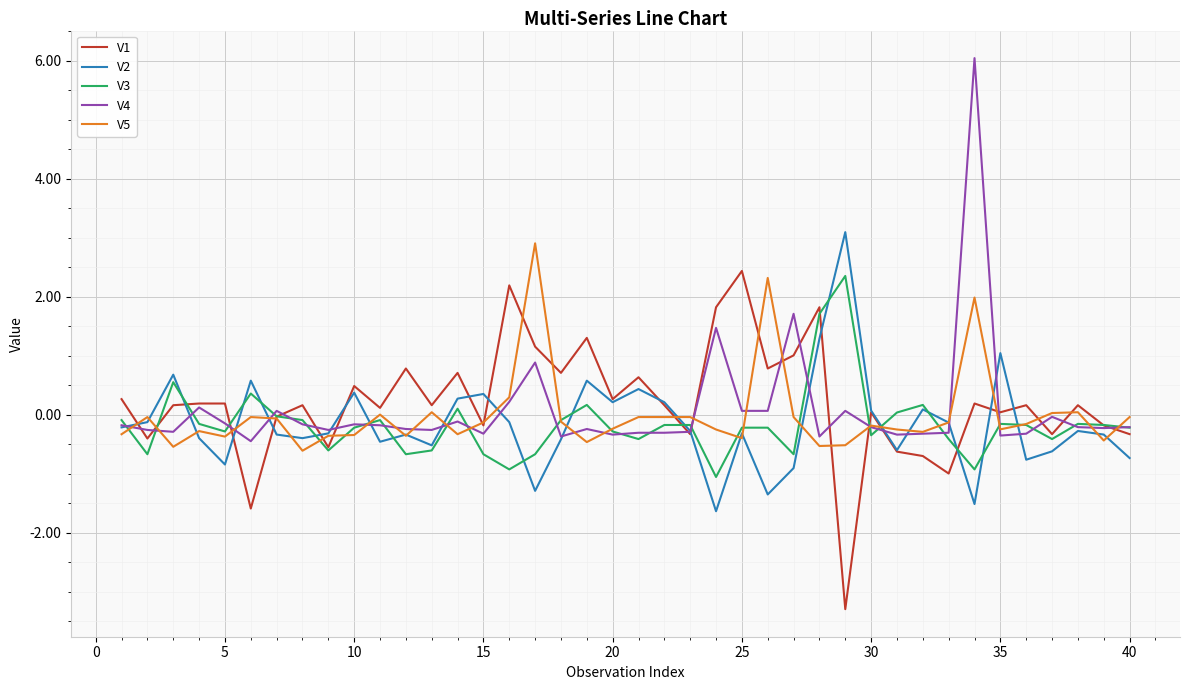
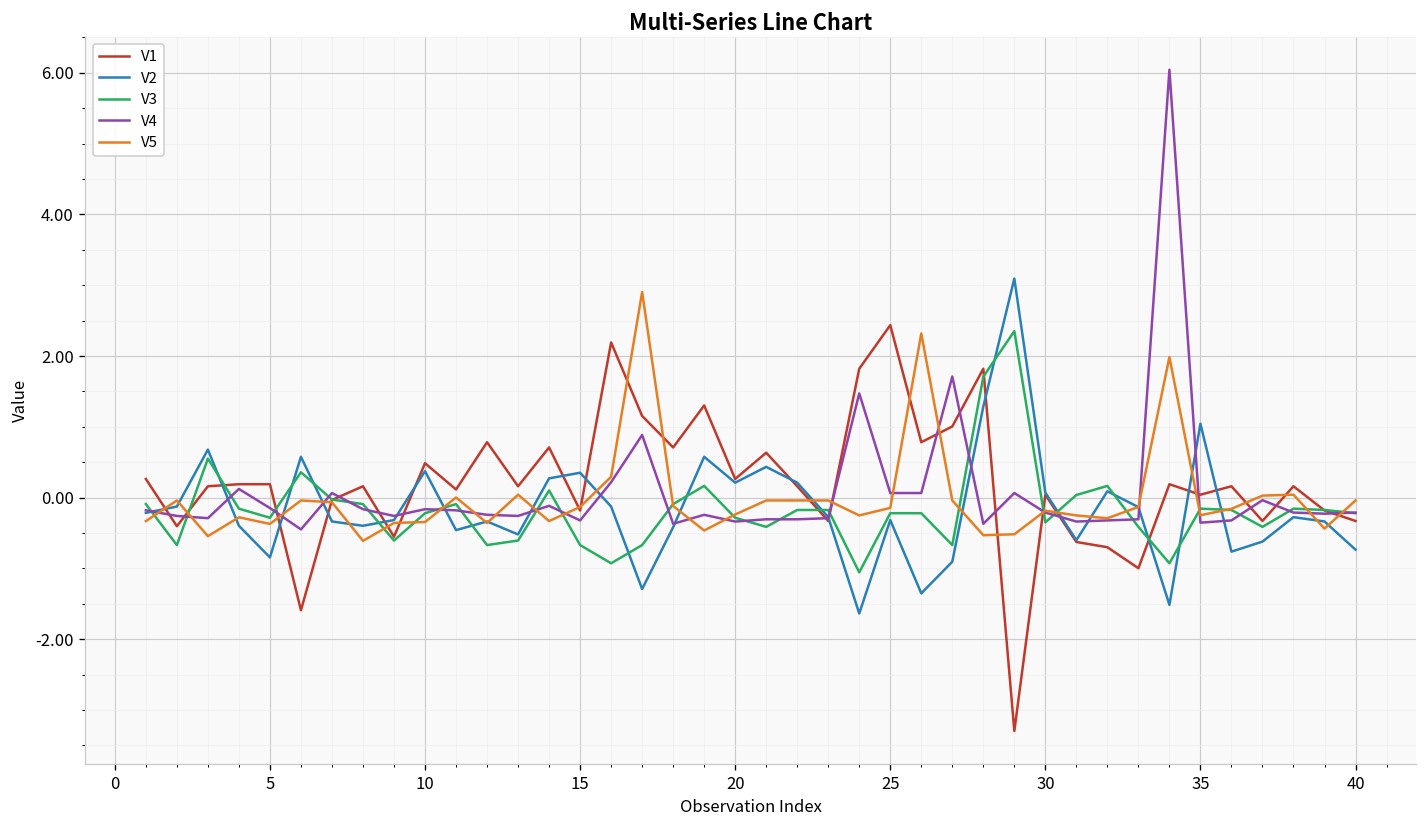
  {
    "V1": {
      "5": 0.2,
      "10": 0.5,
      "15": -0.2,
      "20": 0.3,
      "25": 2.4,
      "35": 0.0,
      "40": -0.3
    },
    "V2": {
      "5": -0.8,
      "10": 0.4,
      "15": 0.4,
      "20": 0.2,
      "25": -0.3,
      "35": 1.0,
      "40": -0.7
    },
    "V3": {
      "5": -0.3,
      "10": -0.2,
      "15": -0.7,
      "20": -0.3,
      "25": -0.2,
      "30": -0.3,
      "35": -0.2
    },
    "V4": {
      "5": -0.1,
      "10": -0.2,
      "15": -0.3,
      "20": -0.3,
      "25": 0.1,
      "35": -0.4
    },
    "V5": {
      "5": -0.4,
      "10": -0.3,
      "15": -0.1,
      "20": -0.2,
-     "25": -0.4,
+     "25": -0.1,
      "35": -0.2,
      "40": 0.0
    }
  }
